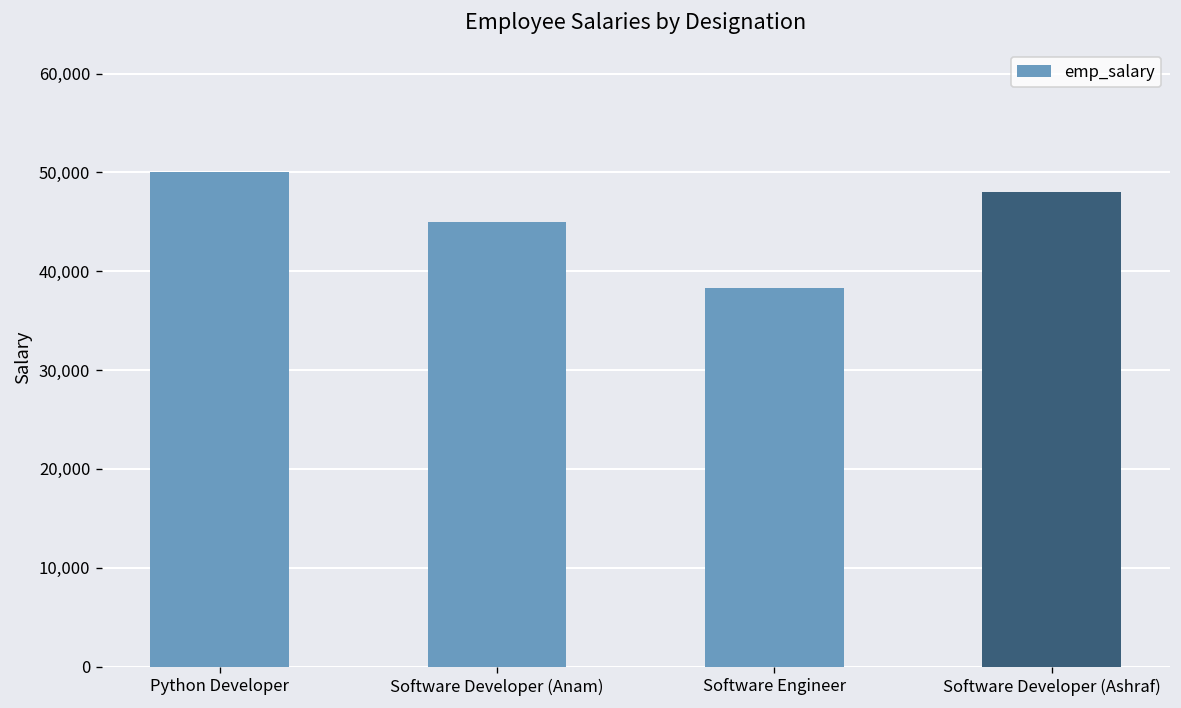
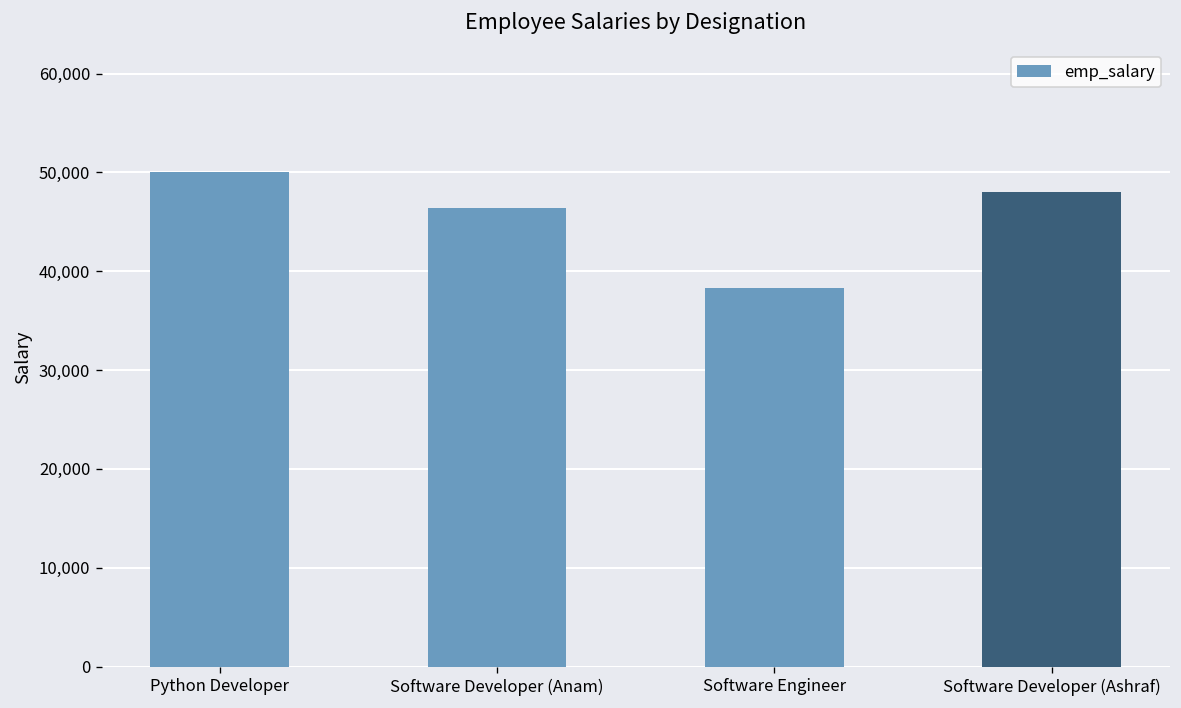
  {
    "Python Developer": "50,000",
-   "Software Developer (Anam)": "45,000",
+   "Software Developer (Anam)": "46,000",
    "Software Engineer": "38,000",
    "Software Developer (Ashraf)": "48,000"
  }
